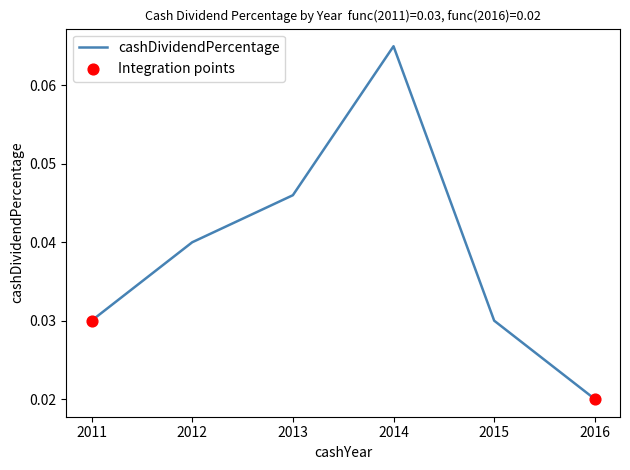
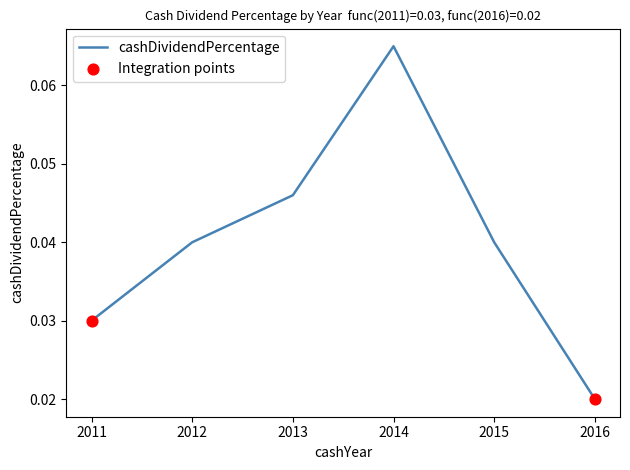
  {
    "cashDividendPercentage": {
      "2012": 0.04,
      "2013": 0.046,
      "2014": 0.065,
-     "2015": 0.03
+     "2015": 0.04
    }
  }
